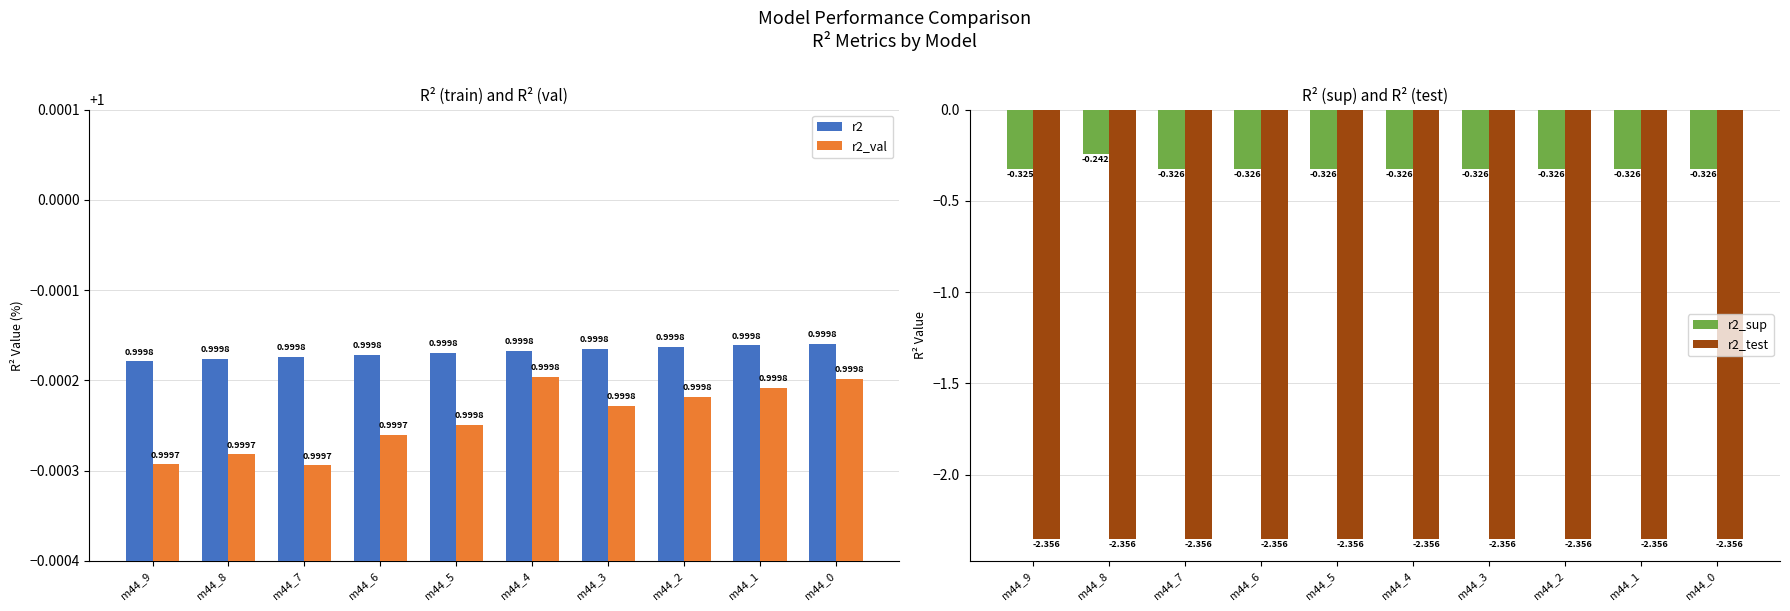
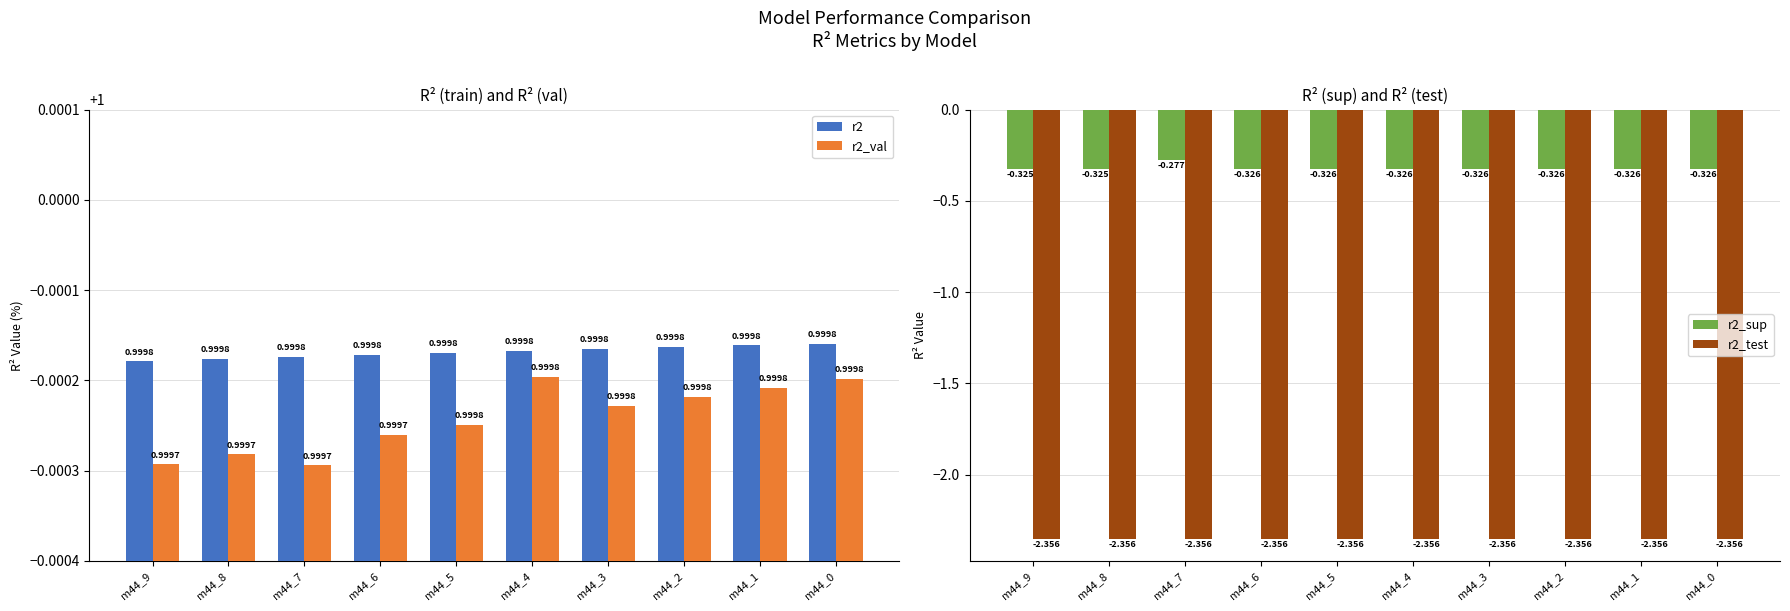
  {
    "R² (train) and R² (val)": {
      "r2": {
        "m44_9": 0.9998,
        "m44_8": 0.9998,
        "m44_7": 0.9998,
        "m44_6": 0.9998,
        "m44_5": 0.9998,
        "m44_4": 0.9998,
        "m44_3": 0.9998,
        "m44_2": 0.9998,
        "m44_1": 0.9998,
        "m44_0": 0.9998
      },
      "r2_val": {
        "m44_9": 0.9997,
        "m44_8": 0.9997,
        "m44_7": 0.9997,
        "m44_6": 0.9997,
        "m44_5": 0.9998,
        "m44_4": 0.9998,
        "m44_3": 0.9998,
        "m44_2": 0.9998,
        "m44_1": 0.9998,
        "m44_0": 0.9998
      }
    },
    "R² (sup) and R² (test)": {
      "r2_sup": {
        "m44_9": -0.325,
-       "m44_8": -0.242,
-       "m44_7": -0.326,
+       "m44_8": -0.325,
+       "m44_7": -0.277,
        "m44_6": -0.326,
        "m44_5": -0.326,
        "m44_4": -0.326,
        "m44_3": -0.326,
        "m44_2": -0.326,
        "m44_1": -0.326,
        "m44_0": -0.326
      },
      "r2_test": {
        "m44_9": -2.356,
        "m44_8": -2.356,
        "m44_7": -2.356,
        "m44_6": -2.356,
        "m44_5": -2.356,
        "m44_4": -2.356,
        "m44_3": -2.356,
        "m44_2": -2.356,
        "m44_1": -2.356,
        "m44_0": -2.356
      }
    }
  }
